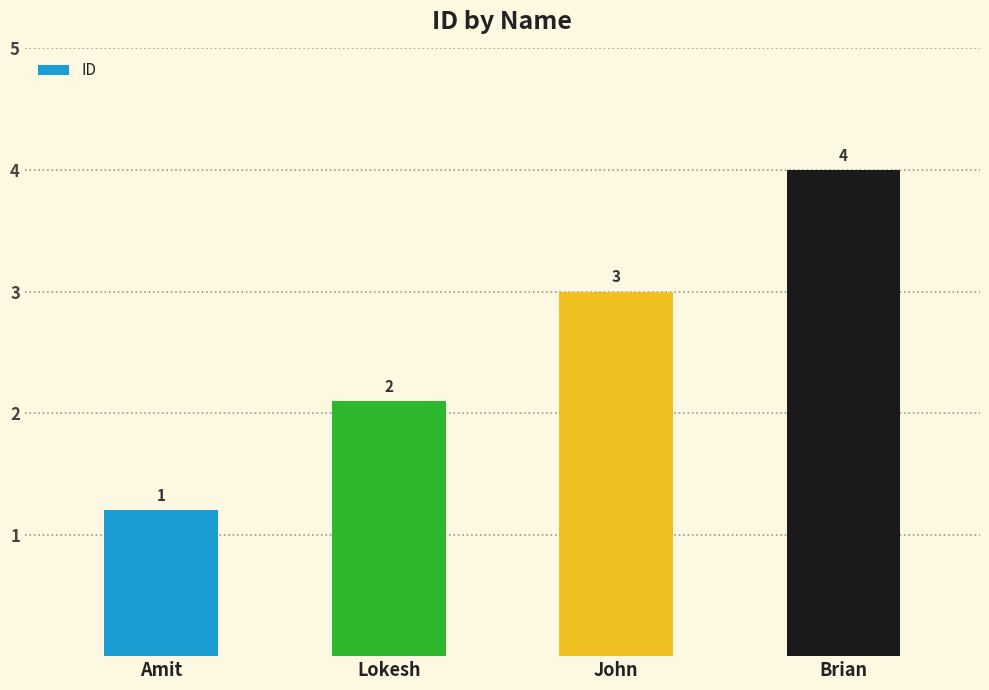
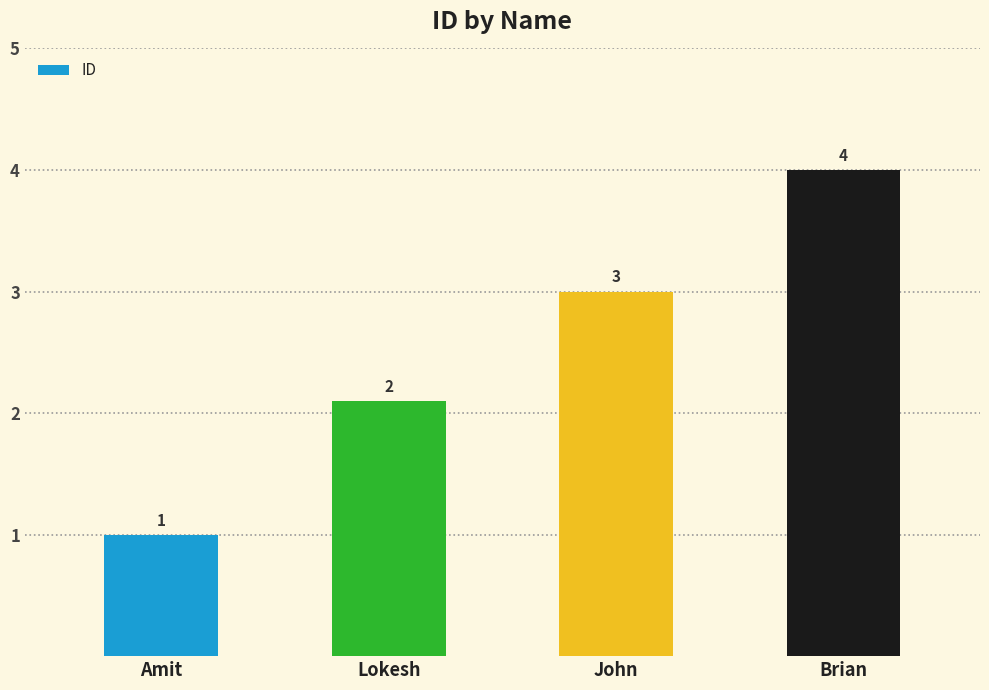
  {
-   "Amit": 1.2
+   "Amit": 1.0
  }
